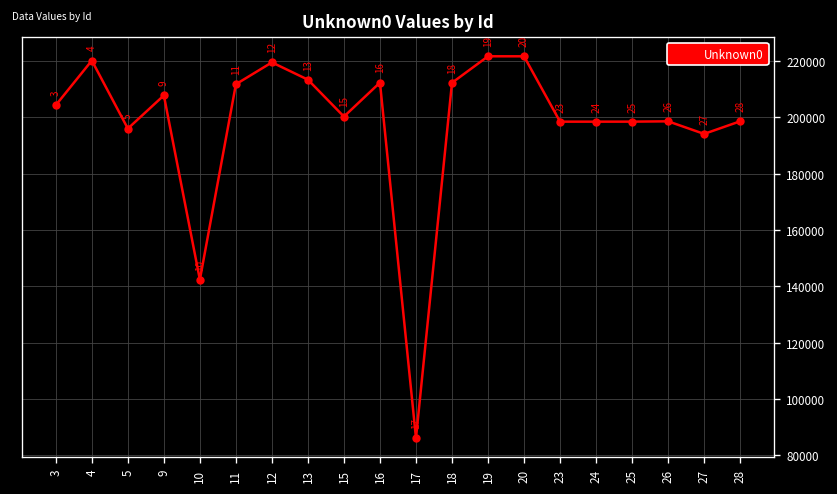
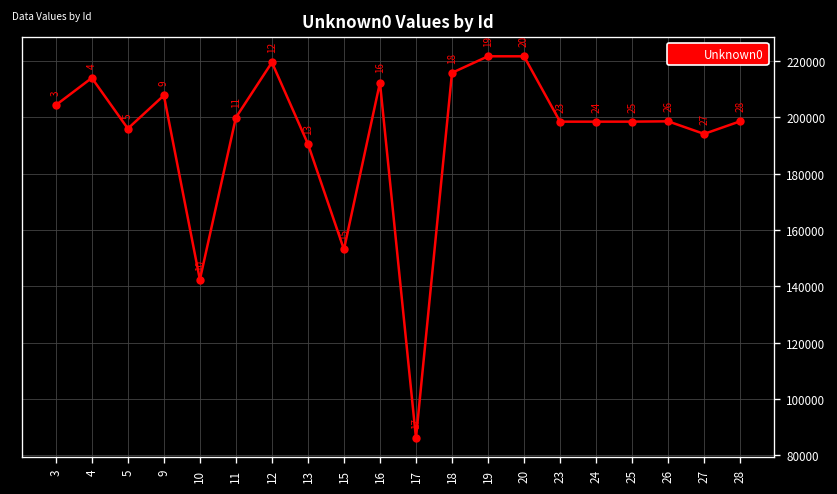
  {
-   "4": 220000,
-   "11": 212000,
-   "13": 213000,
-   "15": 200000,
-   "18": 212000
+   "4": 214000,
+   "11": 200000,
+   "13": 191000,
+   "15": 153000,
+   "18": 216000
  }
